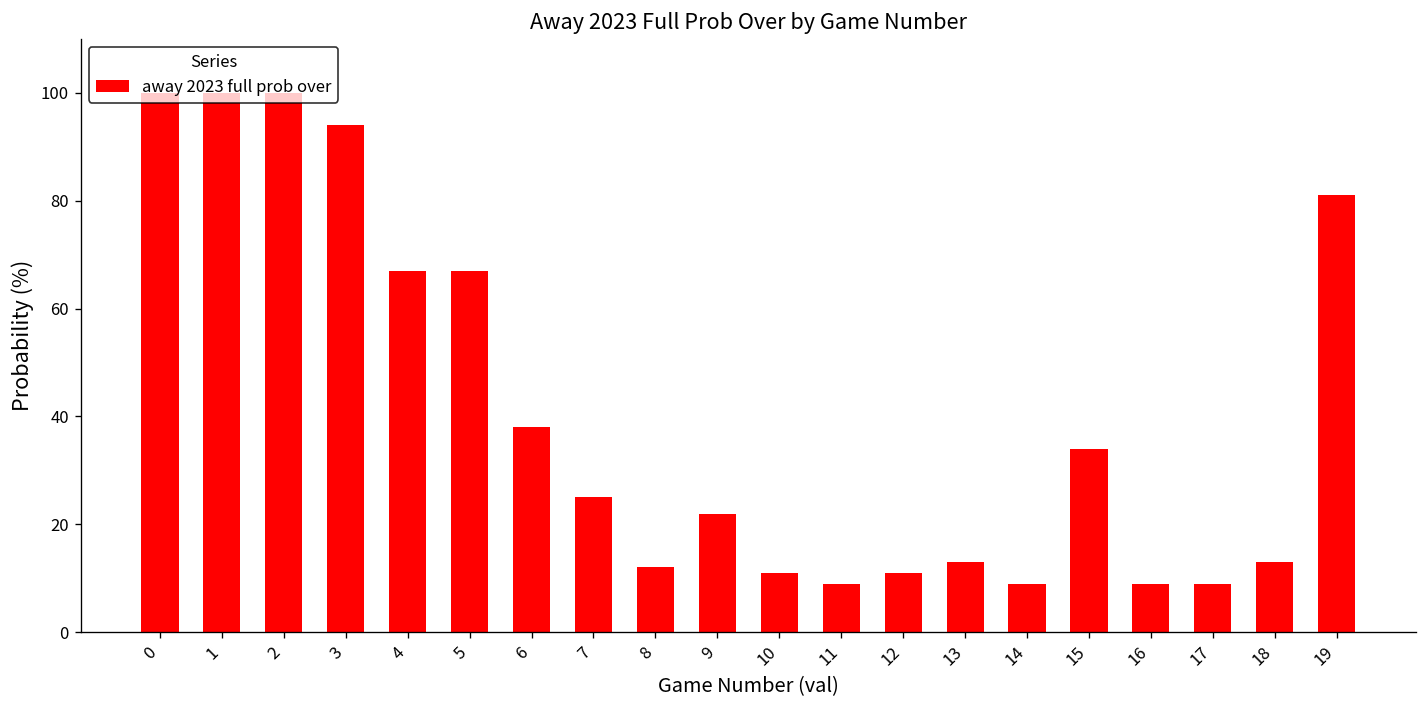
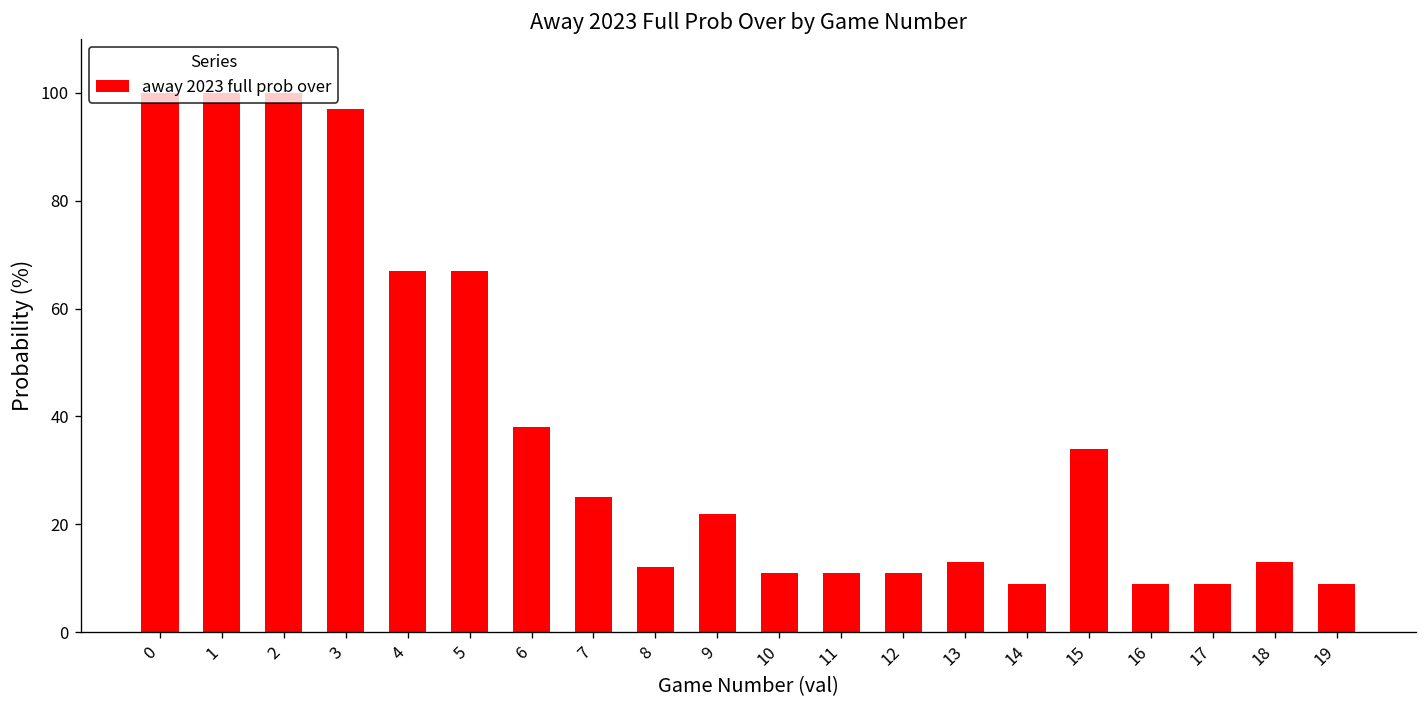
  {
-   "3": 94,
+   "3": 97,
    "4": 67,
    "5": 67,
    "6": 38,
    "7": 25,
    "8": 12,
    "9": 22,
    "10": 11,
-   "11": 9,
+   "11": 11,
    "12": 11,
    "13": 13,
    "14": 9,
    "15": 34,
    "16": 9,
    "17": 9,
    "18": 13,
-   "19": 81
+   "19": 9
  }
